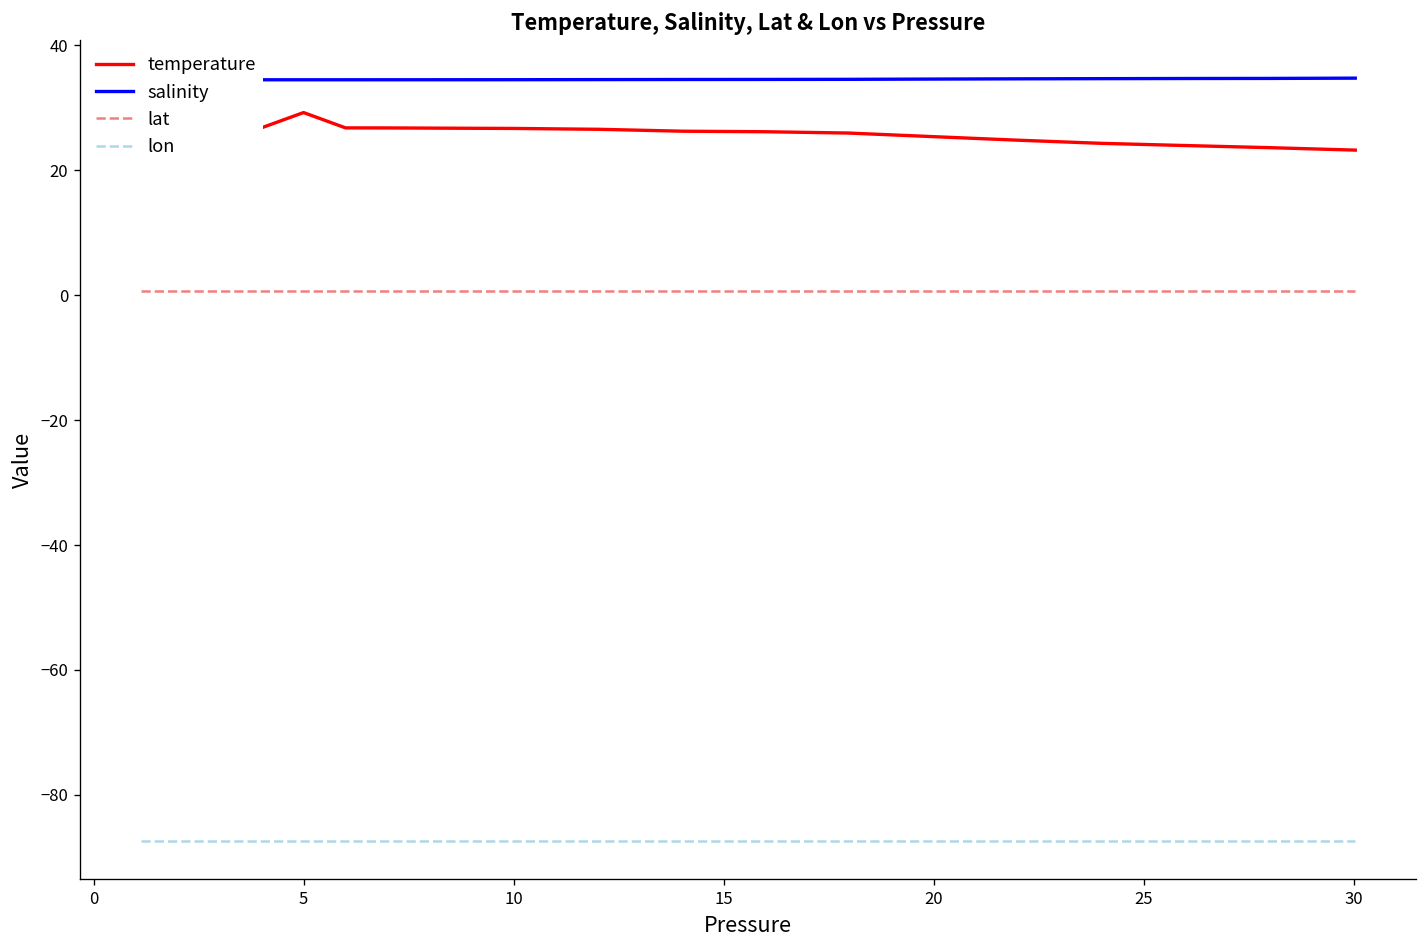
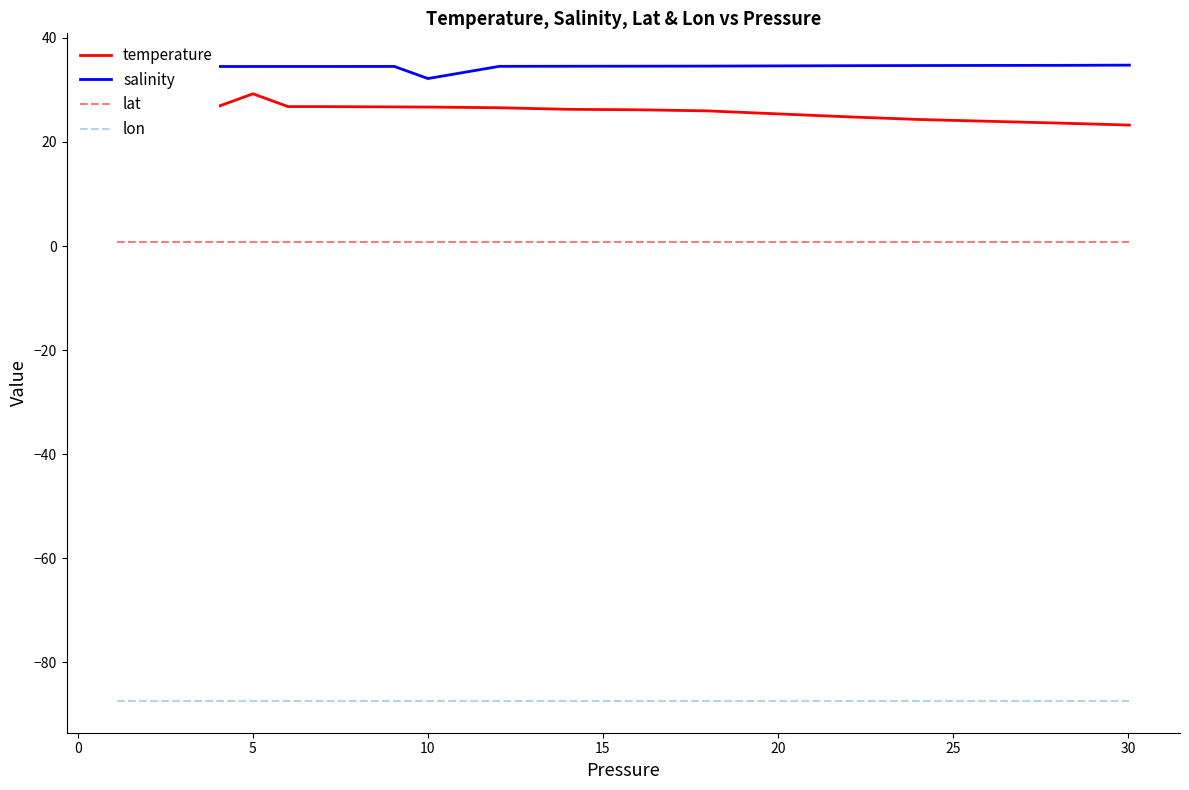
  {
    "temperature": {
      "5": 29,
      "10": 27
    },
    "salinity": {
      "5": 35,
-     "10": 35
+     "10": 32
    },
    "lat": {
      "5": 1,
      "10": 1
    },
    "lon": {
      "5": -87,
      "10": -87
    }
  }
